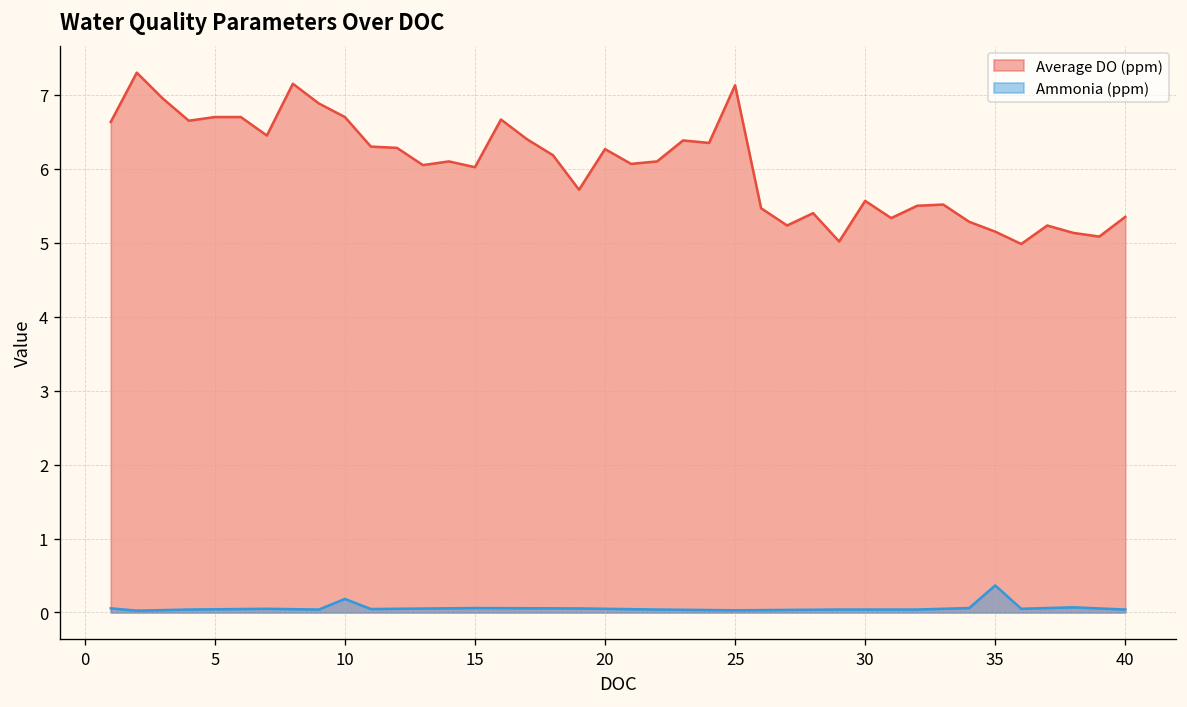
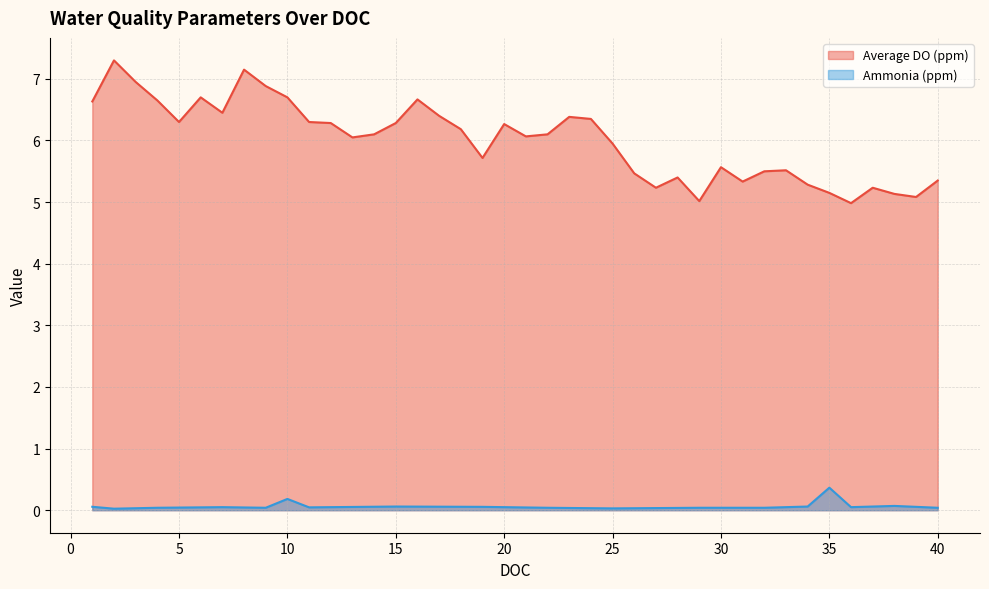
  {
    "Average DO (ppm)": {
-     "5": 6.7,
+     "5": 6.3,
      "10": 6.7,
-     "15": 6.0,
+     "15": 6.3,
      "20": 6.3,
-     "25": 7.1,
+     "25": 6.0,
      "30": 5.6,
      "35": 5.2,
      "40": 5.4
    },
    "Ammonia (ppm)": {
      "5": 0.0,
      "10": 0.2,
      "15": 0.1,
      "20": 0.1,
      "25": 0.0,
      "30": 0.0,
      "35": 0.4,
      "40": 0.0
    }
  }
